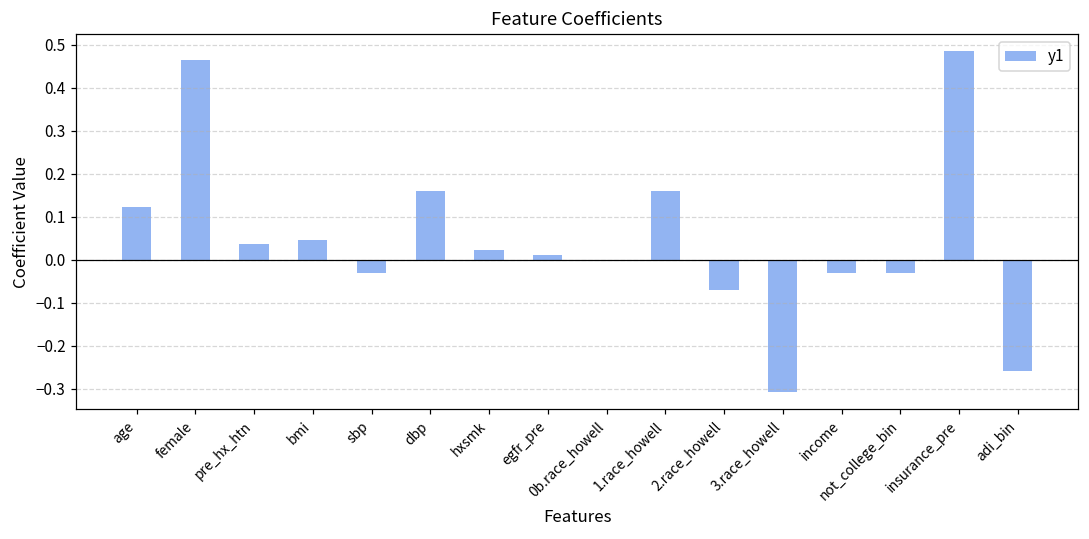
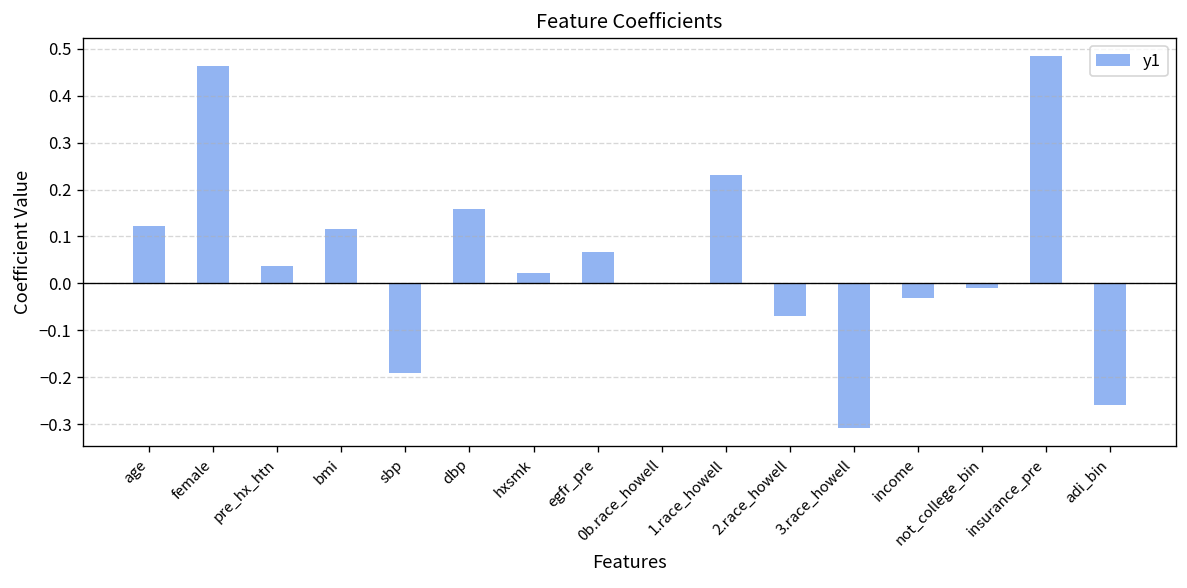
  {
    "age": 0.12,
    "female": 0.46,
    "pre_hx_htn": 0.04,
-   "bmi": 0.05,
-   "sbp": -0.03,
+   "bmi": 0.12,
+   "sbp": -0.19,
    "dbp": 0.16,
    "hxsmk": 0.02,
-   "egfr_pre": 0.01,
+   "egfr_pre": 0.07,
    "0b.race_howell": 0.00,
-   "1.race_howell": 0.16,
+   "1.race_howell": 0.23,
    "2.race_howell": -0.07,
    "3.race_howell": -0.31,
    "income": -0.03,
-   "not_college_bin": -0.03,
+   "not_college_bin": -0.01,
    "insurance_pre": 0.48,
    "adi_bin": -0.26
  }
